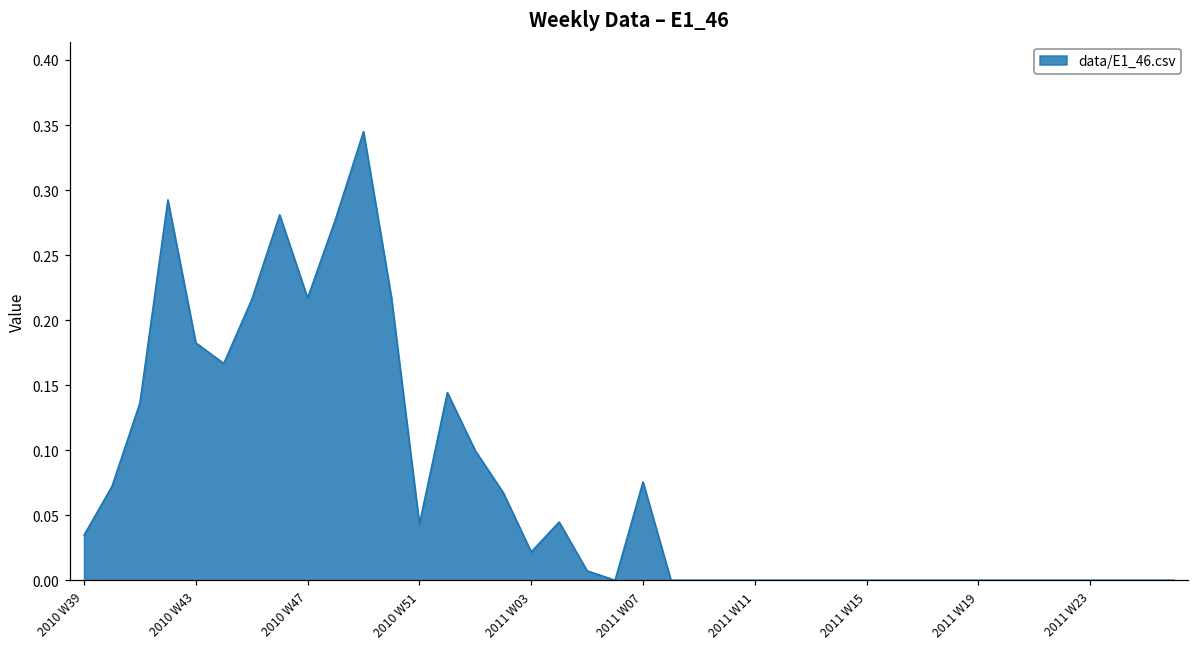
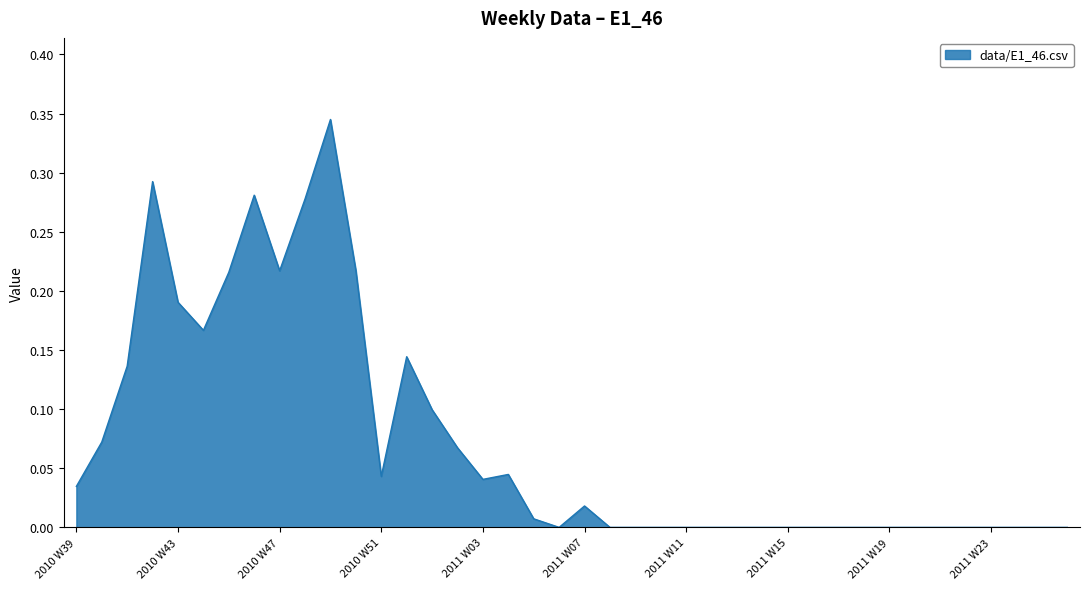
  {
    "2010 W39": 0.035,
-   "2010 W43": 0.183,
+   "2010 W43": 0.190,
    "2010 W47": 0.217,
    "2010 W51": 0.043,
-   "2011 W03": 0.022,
-   "2011 W07": 0.076,
+   "2011 W03": 0.041,
+   "2011 W07": 0.018,
    "2011 W11": 0.000,
    "2011 W15": 0.000,
    "2011 W19": 0.000,
    "2011 W23": 0.000
  }
